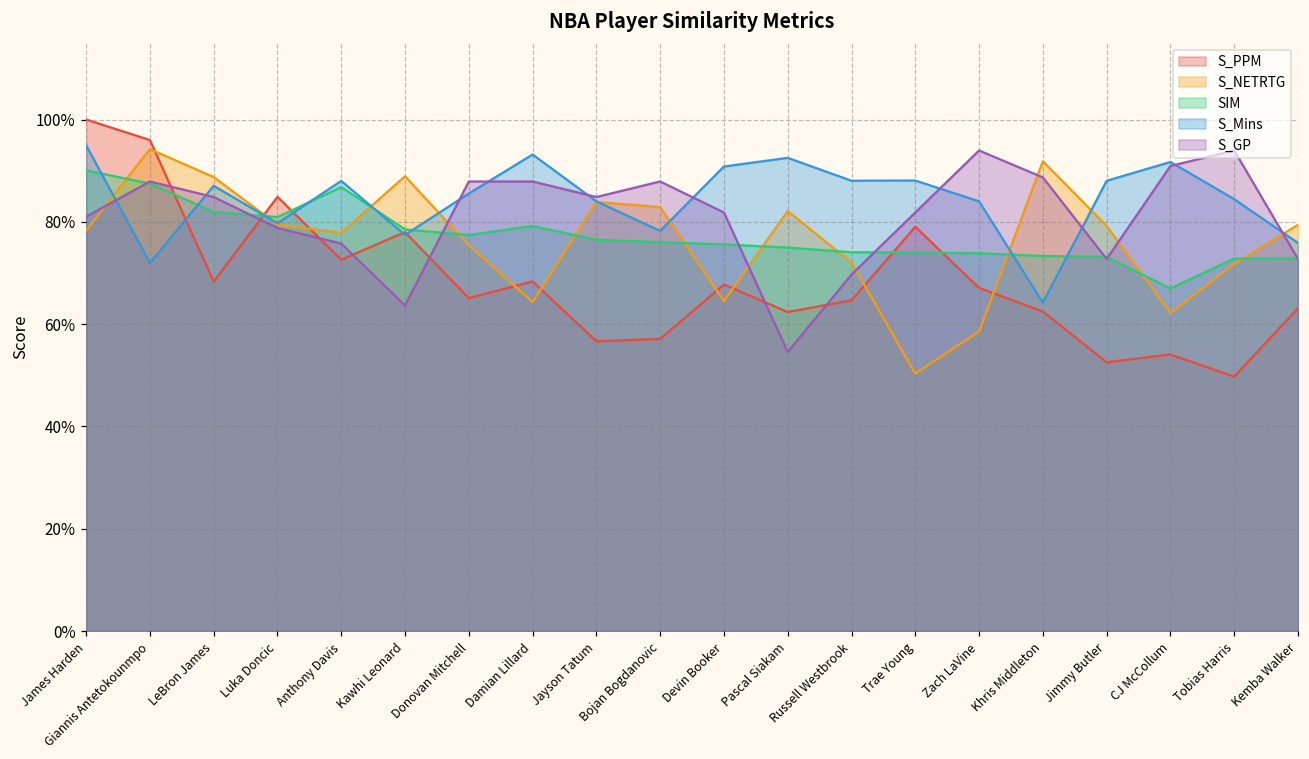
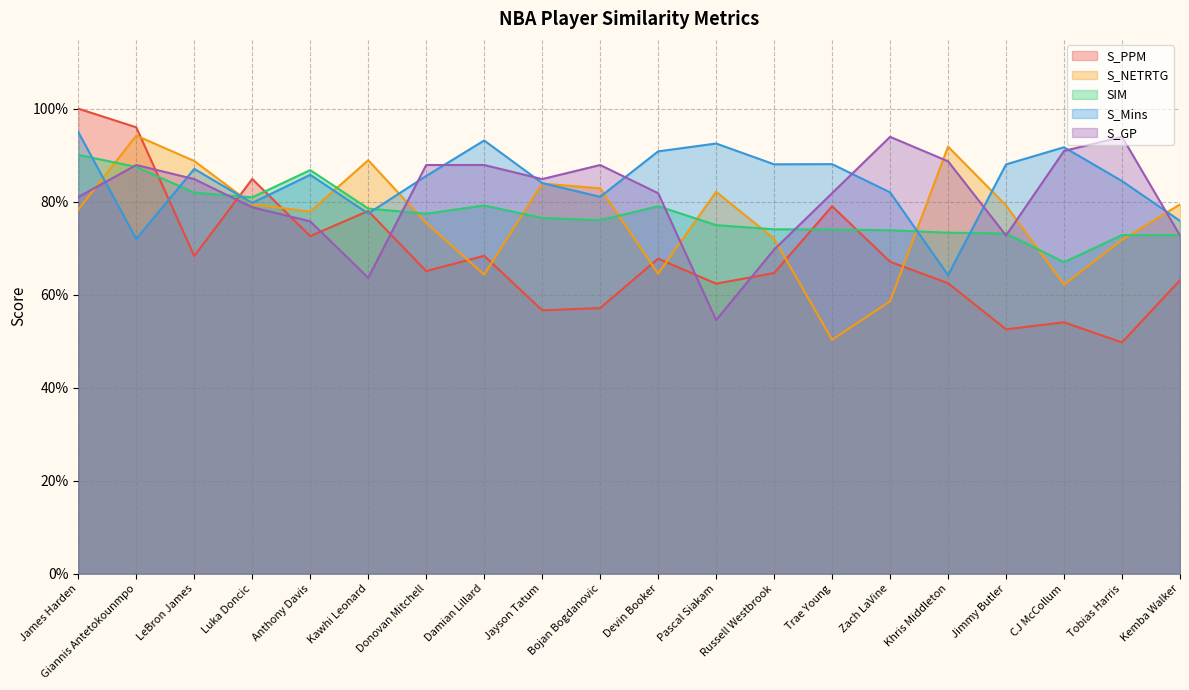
  {
    "SIM": {
      "James Harden": "90%",
      "LeBron James": "82%",
      "Luka Doncic": "81%",
      "Anthony Davis": "87%",
      "Donovan Mitchell": "77%",
      "Damian Lillard": "79%",
      "Jayson Tatum": "76%",
      "Bojan Bogdanovic": "76%",
-     "Devin Booker": "76%",
+     "Devin Booker": "79%",
      "Pascal Siakam": "75%",
      "Russell Westbrook": "74%",
      "Trae Young": "74%",
      "Zach LaVine": "74%",
      "Khris Middleton": "73%",
      "CJ McCollum": "67%",
      "Tobias Harris": "73%"
    },
    "S_Mins": {
      "James Harden": "95%",
      "Giannis Antetokounmpo": "72%",
      "LeBron James": "87%",
-     "Anthony Davis": "88%",
+     "Anthony Davis": "86%",
      "Donovan Mitchell": "86%",
      "Damian Lillard": "93%",
-     "Bojan Bogdanovic": "78%",
+     "Bojan Bogdanovic": "81%",
      "Devin Booker": "91%",
      "Pascal Siakam": "93%",
      "Russell Westbrook": "88%",
      "Trae Young": "88%",
-     "Zach LaVine": "84%",
+     "Zach LaVine": "82%",
      "Khris Middleton": "64%",
      "Jimmy Butler": "88%",
      "CJ McCollum": "92%",
      "Tobias Harris": "84%",
      "Kemba Walker": "76%"
    },
    "S_GP": {
      "James Harden": "81%",
      "LeBron James": "85%",
      "Luka Doncic": "79%",
      "Anthony Davis": "76%",
      "Kawhi Leonard": "64%",
      "Donovan Mitchell": "88%",
      "Damian Lillard": "88%",
      "Jayson Tatum": "85%",
      "Bojan Bogdanovic": "88%",
      "Devin Booker": "82%",
      "Pascal Siakam": "55%",
      "Russell Westbrook": "70%",
      "Trae Young": "82%",
      "Zach LaVine": "94%",
      "Khris Middleton": "89%",
      "CJ McCollum": "91%"
    }
  }
